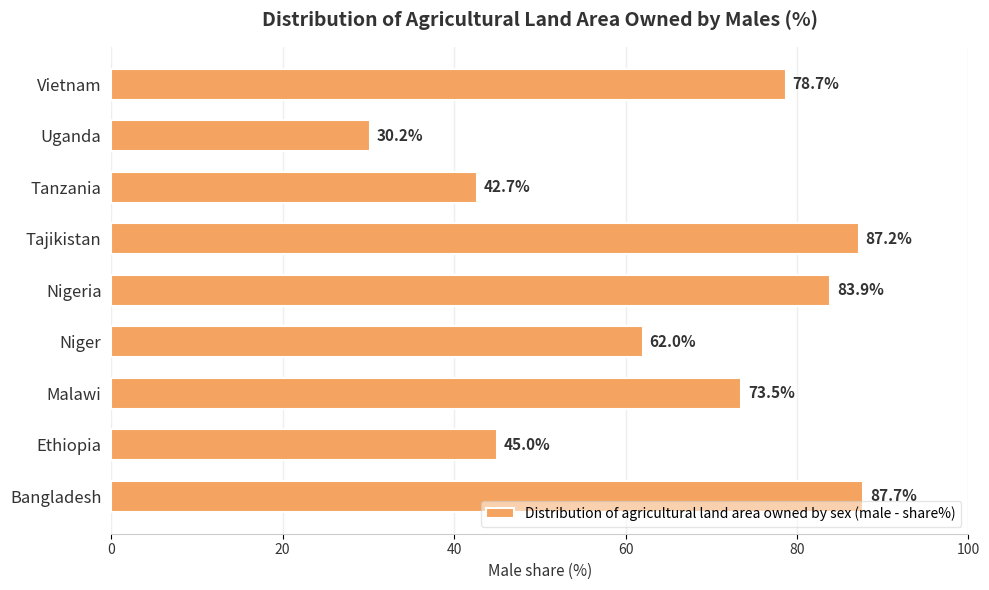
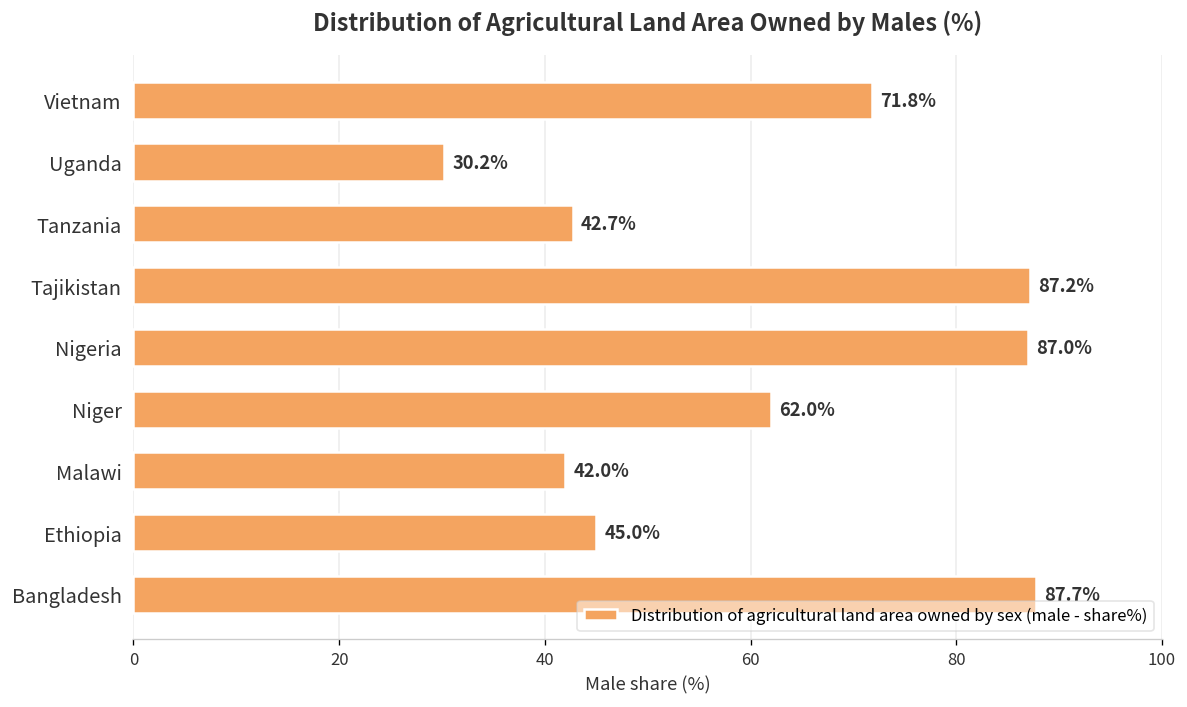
  {
-   "Vietnam": "78.7%",
+   "Vietnam": "71.8%",
    "Uganda": "30.2%",
    "Tanzania": "42.7%",
    "Tajikistan": "87.2%",
-   "Nigeria": "83.9%",
+   "Nigeria": "87.0%",
    "Niger": "62.0%",
-   "Malawi": "73.5%",
+   "Malawi": "42.0%",
    "Ethiopia": "45.0%"
  }
